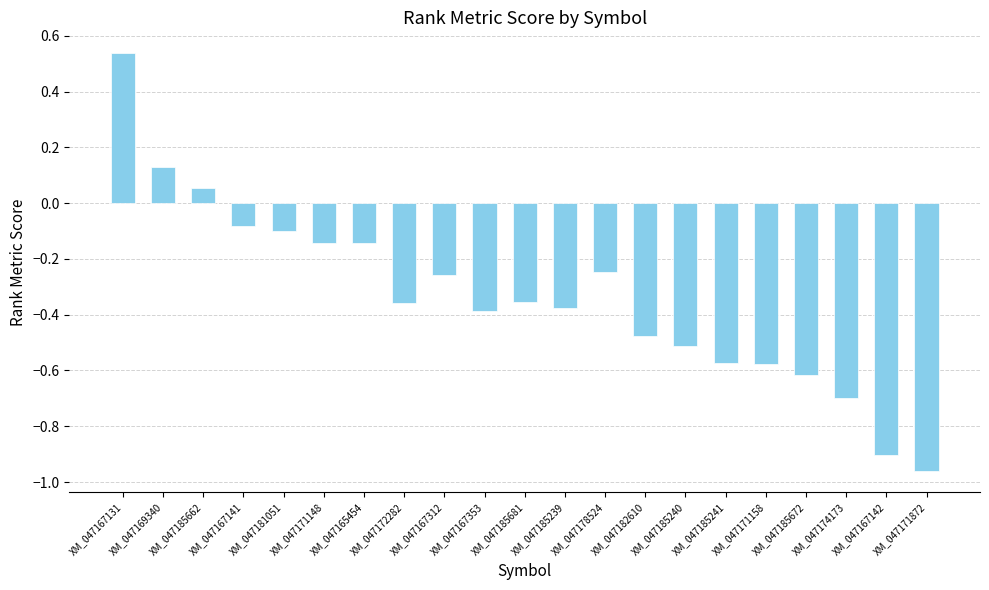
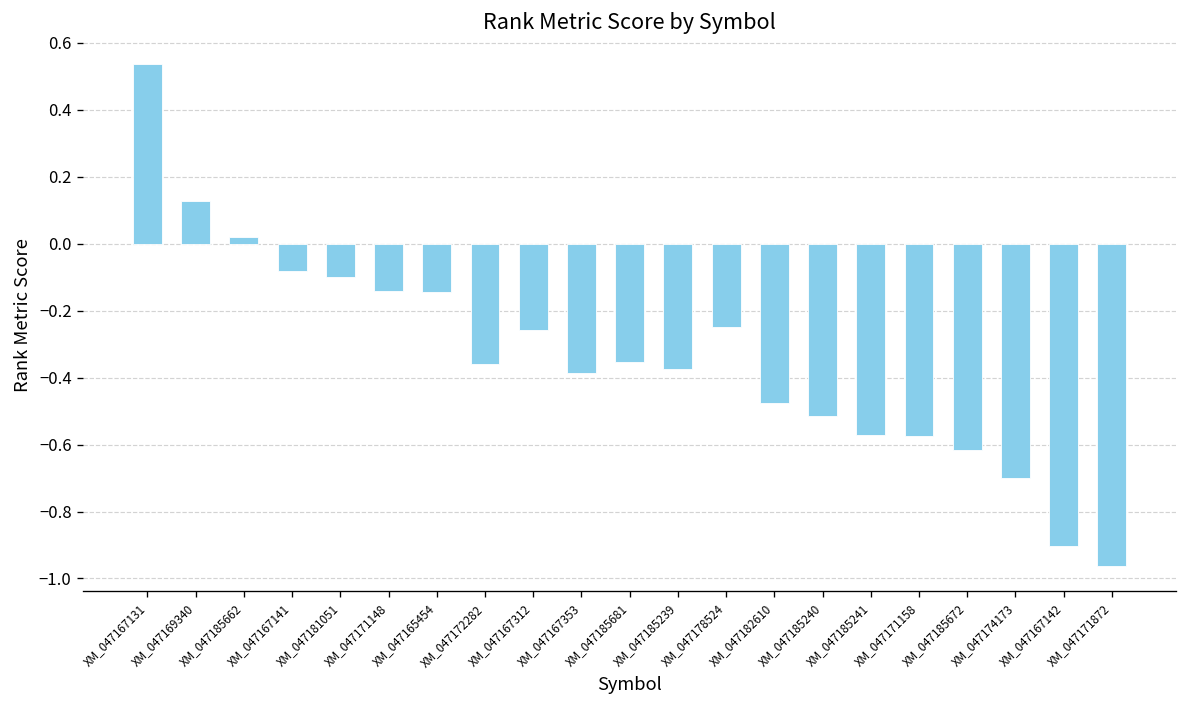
  {
    "XM_047167131": 0.54,
    "XM_047169340": 0.13,
-   "XM_047185662": 0.06,
+   "XM_047185662": 0.02,
    "XM_047167141": -0.08,
    "XM_047181051": -0.10,
    "XM_047171148": -0.14,
    "XM_047165454": -0.14,
    "XM_047172282": -0.36,
    "XM_047167312": -0.26,
    "XM_047167353": -0.39,
    "XM_047185681": -0.35,
    "XM_047185239": -0.38,
    "XM_047178524": -0.25,
    "XM_047182610": -0.48,
    "XM_047185240": -0.51,
    "XM_047185241": -0.57,
    "XM_047171158": -0.58,
    "XM_047185672": -0.62,
    "XM_047174173": -0.70,
    "XM_047167142": -0.90,
    "XM_047171872": -0.96
  }
